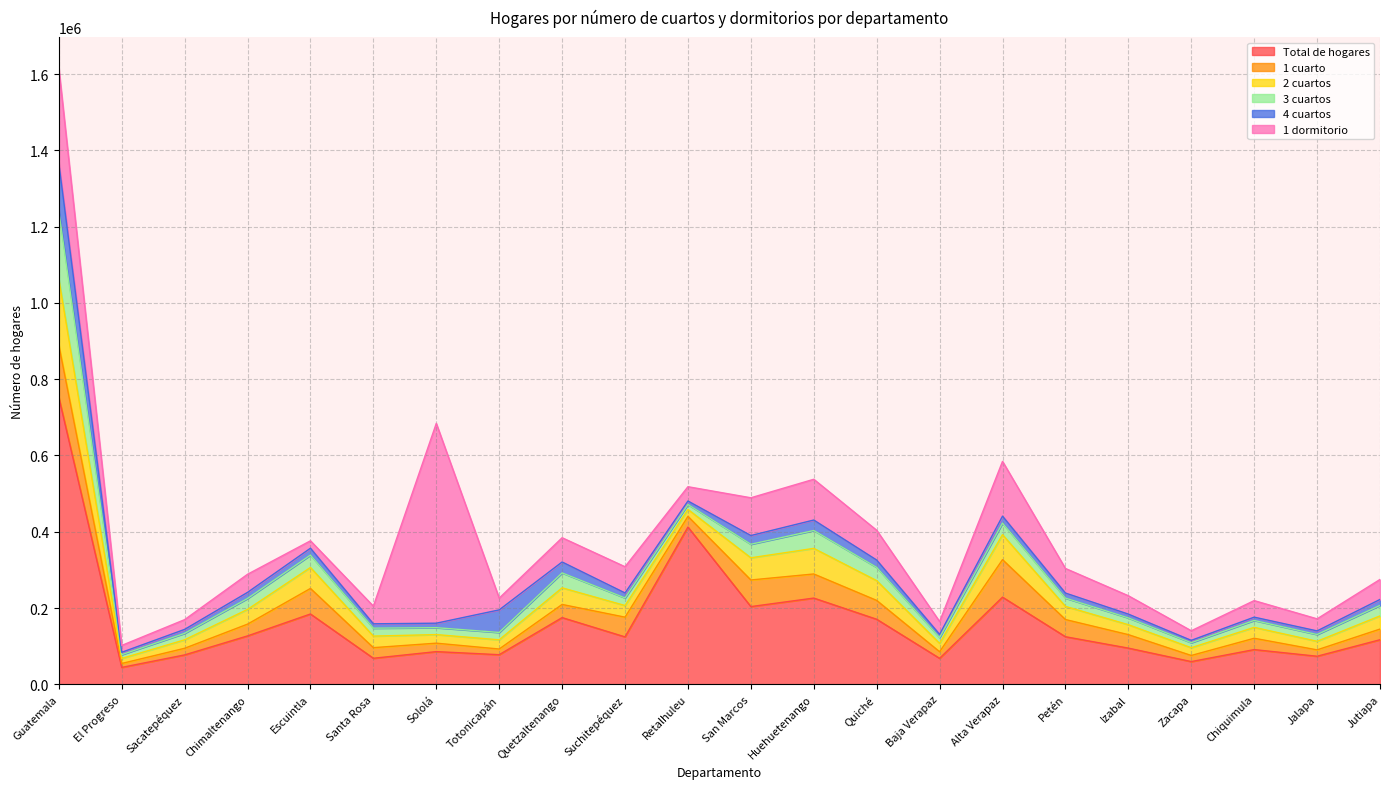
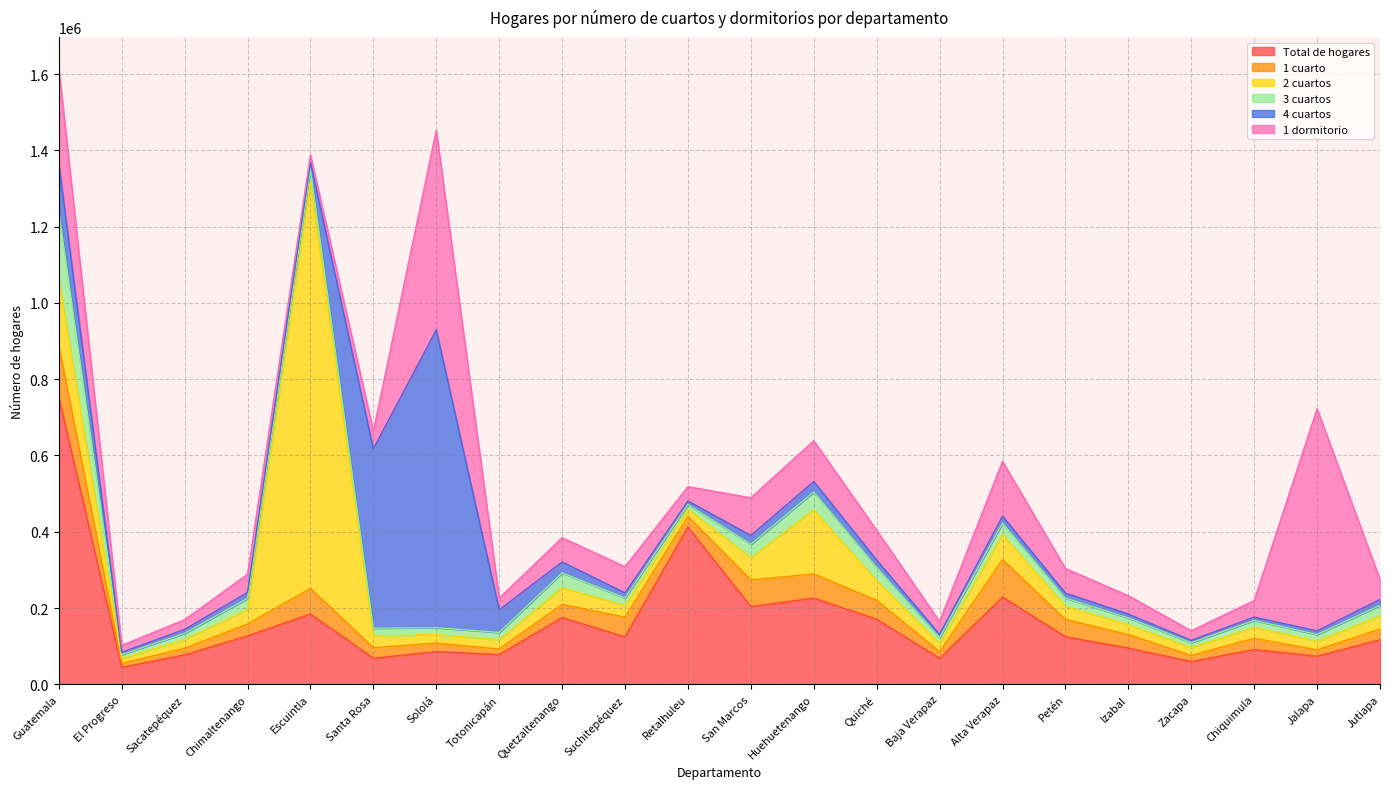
  {
    "Total de hogares": {
      "Guatemala": 750000,
      "El Progreso": 40000,
      "Sacatepéquez": 80000,
      "Chimaltenango": 130000,
      "Escuintla": 180000,
      "Santa Rosa": 70000,
      "Sololá": 90000,
      "Totonicapán": 80000,
      "Quetzaltenango": 170000,
      "Suchitepéquez": 120000,
      "Retalhuleu": 410000,
      "San Marcos": 200000,
      "Huehuetenango": 230000,
      "Quiché": 170000,
      "Baja Verapaz": 70000,
      "Alta Verapaz": 230000,
      "Petén": 120000,
      "Izabal": 90000,
      "Zacapa": 60000,
      "Chiquimula": 90000,
      "Jalapa": 70000,
      "Jutiapa": 120000
    },
    "1 cuarto": {
      "Guatemala": 140000,
      "El Progreso": 10000,
      "Sacatepéquez": 20000,
      "Chimaltenango": 30000,
      "Escuintla": 70000,
      "Santa Rosa": 30000,
      "Sololá": 20000,
      "Totonicapán": 10000,
      "Quetzaltenango": 30000,
      "Suchitepéquez": 50000,
      "Retalhuleu": 30000,
      "San Marcos": 70000,
      "Huehuetenango": 60000,
      "Quiché": 50000,
      "Baja Verapaz": 20000,
      "Alta Verapaz": 100000,
      "Petén": 50000,
      "Izabal": 40000,
      "Zacapa": 20000,
      "Chiquimula": 30000,
      "Jalapa": 20000,
      "Jutiapa": 30000
    },
    "2 cuartos": {
      "Guatemala": 170000,
      "El Progreso": 10000,
      "Sacatepéquez": 20000,
      "Chimaltenango": 40000,
-     "Escuintla": 60000,
+     "Escuintla": 1070000,
      "Santa Rosa": 30000,
      "Sololá": 20000,
      "Totonicapán": 20000,
      "Quetzaltenango": 40000,
      "Suchitepéquez": 30000,
      "Retalhuleu": 20000,
      "San Marcos": 60000,
-     "Huehuetenango": 70000,
+     "Huehuetenango": 170000,
      "Quiché": 50000,
      "Baja Verapaz": 20000,
      "Alta Verapaz": 70000,
      "Petén": 30000,
      "Izabal": 30000,
      "Zacapa": 20000,
      "Chiquimula": 30000,
      "Jalapa": 20000,
      "Jutiapa": 30000
    },
    "3 cuartos": {
      "Guatemala": 180000,
      "Sacatepéquez": 20000,
      "Chimaltenango": 30000,
      "Escuintla": 30000,
      "Santa Rosa": 20000,
      "Sololá": 20000,
      "Totonicapán": 20000,
      "Quetzaltenango": 40000,
      "Suchitepéquez": 20000,
      "Retalhuleu": 10000,
      "San Marcos": 40000,
      "Huehuetenango": 50000,
      "Quiché": 30000,
      "Baja Verapaz": 20000,
      "Alta Verapaz": 30000,
      "Petén": 20000,
      "Izabal": 20000,
      "Chiquimula": 20000,
      "Jalapa": 20000,
      "Jutiapa": 30000
    },
    "4 cuartos": {
      "Guatemala": 130000,
      "Sacatepéquez": 10000,
      "Chimaltenango": 20000,
      "Escuintla": 20000,
-     "Santa Rosa": 10000,
-     "Sololá": 10000,
+     "Santa Rosa": 470000,
+     "Sololá": 780000,
      "Totonicapán": 60000,
      "Quetzaltenango": 30000,
      "Suchitepéquez": 10000,
      "Retalhuleu": 10000,
      "San Marcos": 20000,
      "Huehuetenango": 30000,
      "Quiché": 20000,
      "Baja Verapaz": 10000,
      "Alta Verapaz": 20000,
      "Petén": 10000,
      "Izabal": 10000,
      "Chiquimula": 10000,
      "Jalapa": 10000,
      "Jutiapa": 20000
    },
    "1 dormitorio": {
      "Guatemala": 250000,
      "El Progreso": 20000,
      "Sacatepéquez": 30000,
      "Chimaltenango": 50000,
      "Escuintla": 20000,
      "Santa Rosa": 50000,
      "Sololá": 520000,
      "Totonicapán": 30000,
      "Quetzaltenango": 60000,
      "Suchitepéquez": 70000,
      "Retalhuleu": 40000,
      "San Marcos": 100000,
      "Huehuetenango": 110000,
      "Quiché": 80000,
      "Baja Verapaz": 30000,
      "Alta Verapaz": 140000,
      "Petén": 60000,
      "Izabal": 50000,
      "Zacapa": 30000,
      "Chiquimula": 40000,
-     "Jalapa": 30000,
+     "Jalapa": 580000,
      "Jutiapa": 50000
    }
  }
